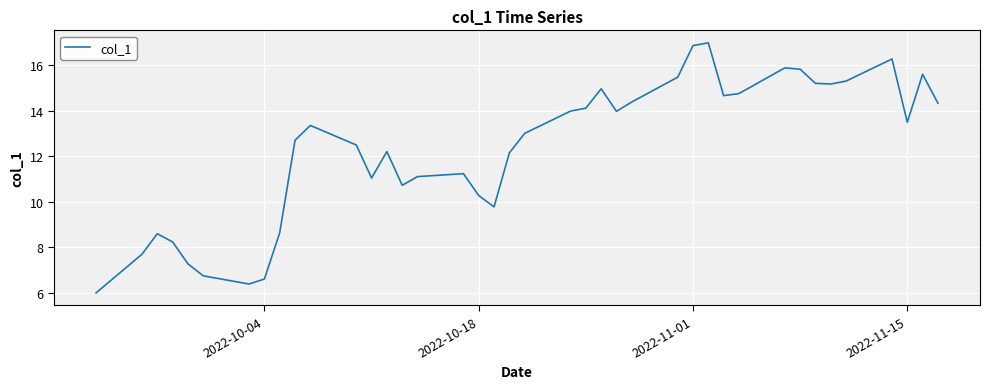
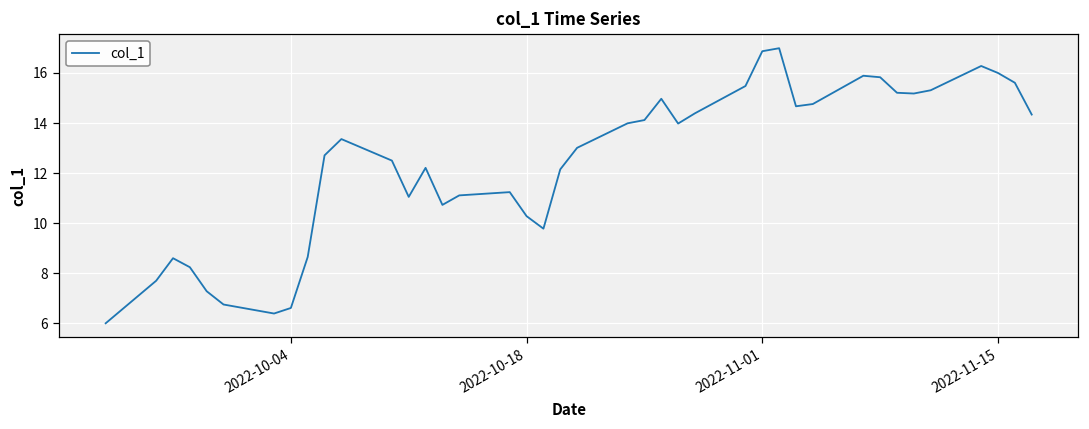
  {
    "2022-10-04": 6.6,
    "2022-10-18": 10.3,
    "2022-11-01": 16.9,
-   "2022-11-15": 13.5
+   "2022-11-15": 16.0
  }
